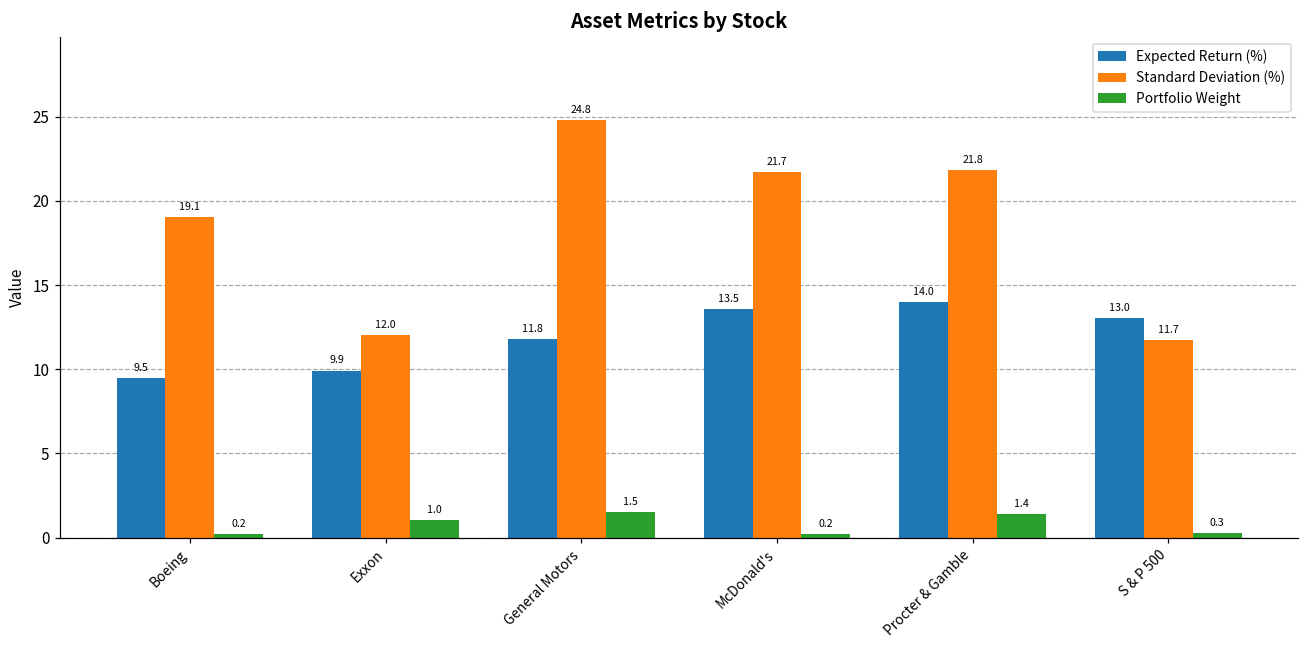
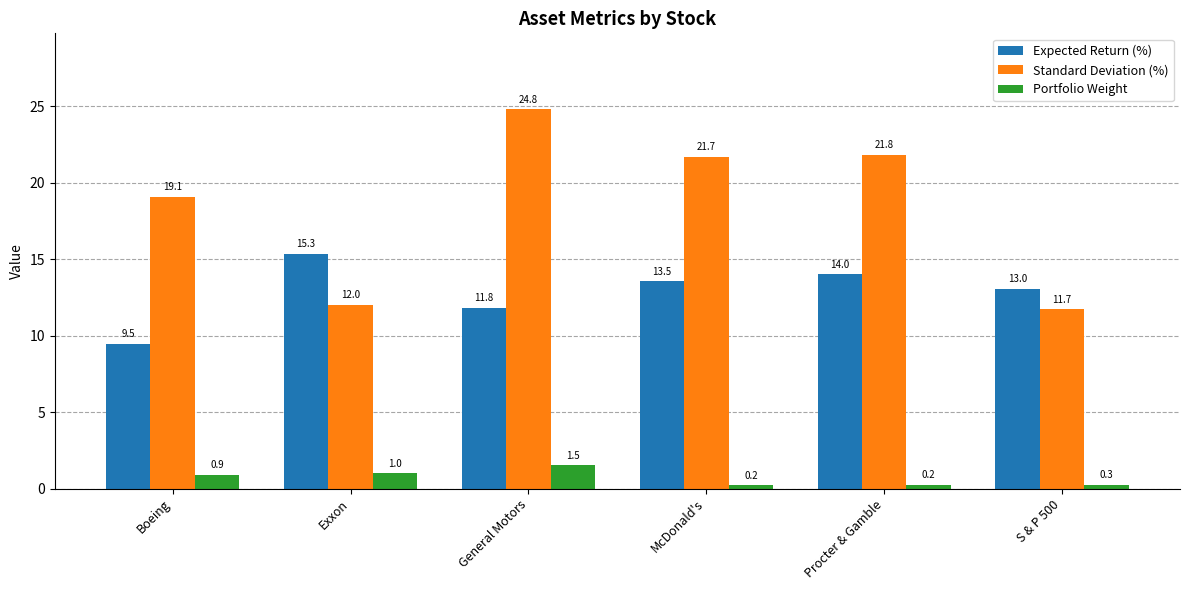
  {
    "Expected Return (%)": {
      "Boeing": 9.5,
-     "Exxon": 9.9,
+     "Exxon": 15.3,
      "General Motors": 11.8,
      "McDonald's": 13.5,
      "Procter & Gamble": 14.0,
      "S & P 500": 13.0
    },
    "Standard Deviation (%)": {
      "Boeing": 19.1,
      "Exxon": 12.0,
      "General Motors": 24.8,
      "McDonald's": 21.7,
      "Procter & Gamble": 21.8,
      "S & P 500": 11.7
    },
    "Portfolio Weight": {
-     "Boeing": 0.2,
+     "Boeing": 0.9,
      "Exxon": 1.0,
      "General Motors": 1.5,
      "McDonald's": 0.2,
-     "Procter & Gamble": 1.4,
+     "Procter & Gamble": 0.2,
      "S & P 500": 0.3
    }
  }
